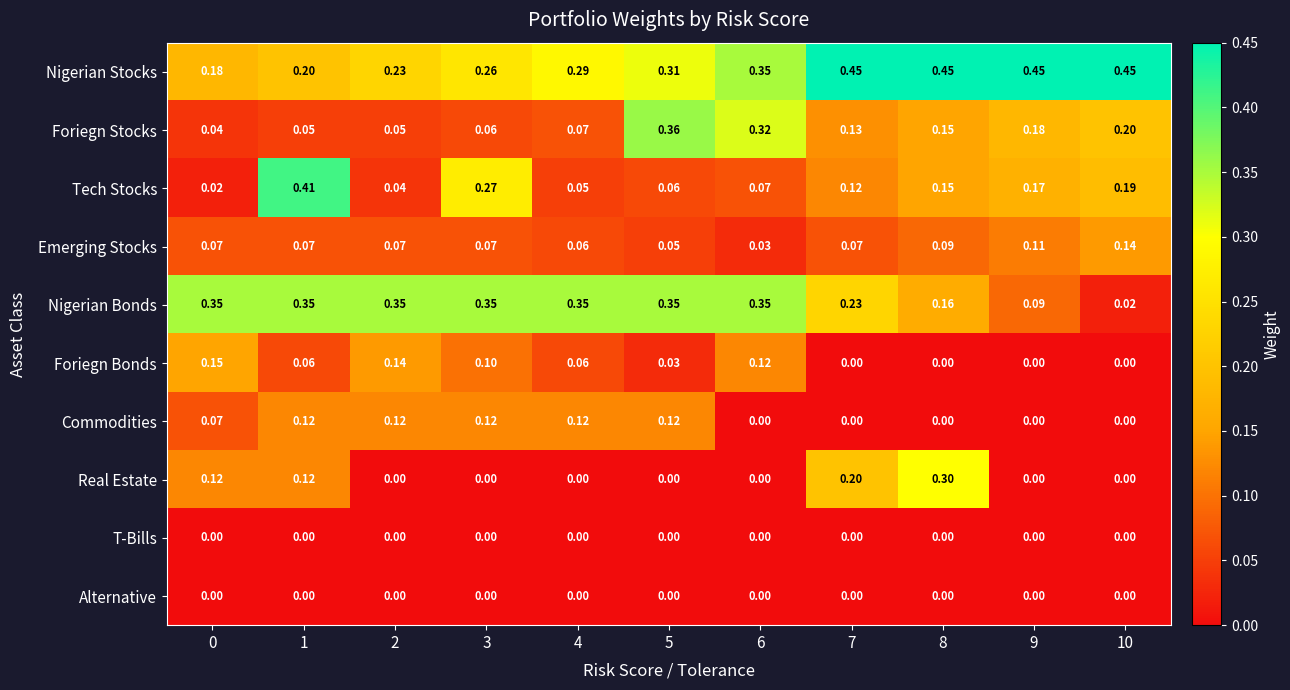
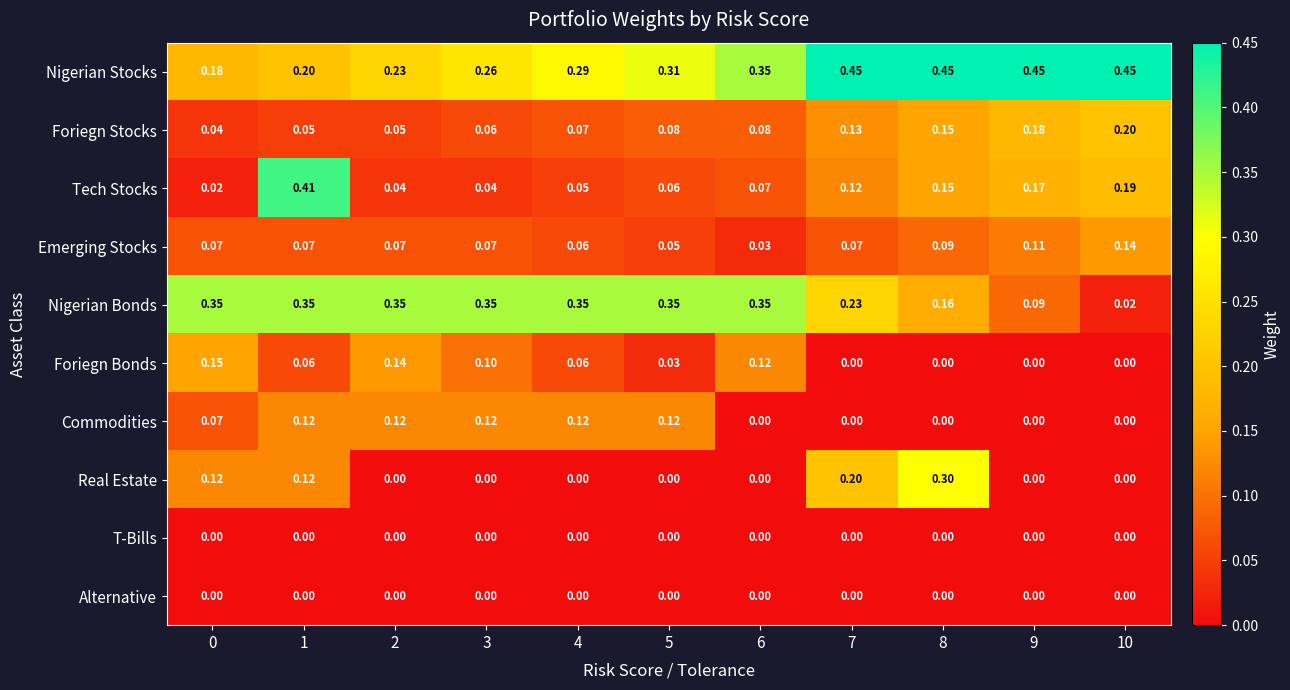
  {
    "Nigerian Stocks": {
      "0": 0.18,
      "1": 0.20,
      "2": 0.23,
      "3": 0.26,
      "4": 0.29,
      "5": 0.31,
      "6": 0.35,
      "7": 0.45,
      "8": 0.45,
      "9": 0.45,
      "10": 0.45
    },
    "Foriegn Stocks": {
      "0": 0.04,
      "1": 0.05,
      "2": 0.05,
      "3": 0.06,
      "4": 0.07,
-     "5": 0.36,
-     "6": 0.32,
+     "5": 0.08,
+     "6": 0.08,
      "7": 0.13,
      "8": 0.15,
      "9": 0.18,
      "10": 0.20
    },
    "Tech Stocks": {
      "0": 0.02,
      "1": 0.41,
      "2": 0.04,
-     "3": 0.27,
+     "3": 0.04,
      "4": 0.05,
      "5": 0.06,
      "6": 0.07,
      "7": 0.12,
      "8": 0.15,
      "9": 0.17,
      "10": 0.19
    },
    "Emerging Stocks": {
      "0": 0.07,
      "1": 0.07,
      "2": 0.07,
      "3": 0.07,
      "4": 0.06,
      "5": 0.05,
      "6": 0.03,
      "7": 0.07,
      "8": 0.09,
      "9": 0.11,
      "10": 0.14
    },
    "Nigerian Bonds": {
      "0": 0.35,
      "1": 0.35,
      "2": 0.35,
      "3": 0.35,
      "4": 0.35,
      "5": 0.35,
      "6": 0.35,
      "7": 0.23,
      "8": 0.16,
      "9": 0.09,
      "10": 0.02
    },
    "Foriegn Bonds": {
      "0": 0.15,
      "1": 0.06,
      "2": 0.14,
      "3": 0.10,
      "4": 0.06,
      "5": 0.03,
      "6": 0.12,
      "7": 0.00,
      "8": 0.00,
      "9": 0.00,
      "10": 0.00
    },
    "Commodities": {
      "0": 0.07,
      "1": 0.12,
      "2": 0.12,
      "3": 0.12,
      "4": 0.12,
      "5": 0.12,
      "6": 0.00,
      "7": 0.00,
      "8": 0.00,
      "9": 0.00,
      "10": 0.00
    },
    "Real Estate": {
      "0": 0.12,
      "1": 0.12,
      "2": 0.00,
      "3": 0.00,
      "4": 0.00,
      "5": 0.00,
      "6": 0.00,
      "7": 0.20,
      "8": 0.30,
      "9": 0.00,
      "10": 0.00
    },
    "T-Bills": {
      "0": 0.00,
      "1": 0.00,
      "2": 0.00,
      "3": 0.00,
      "4": 0.00,
      "5": 0.00,
      "6": 0.00,
      "7": 0.00,
      "8": 0.00,
      "9": 0.00,
      "10": 0.00
    },
    "Alternative": {
      "0": 0.00,
      "1": 0.00,
      "2": 0.00,
      "3": 0.00,
      "4": 0.00,
      "5": 0.00,
      "6": 0.00,
      "7": 0.00,
      "8": 0.00,
      "9": 0.00,
      "10": 0.00
    }
  }
